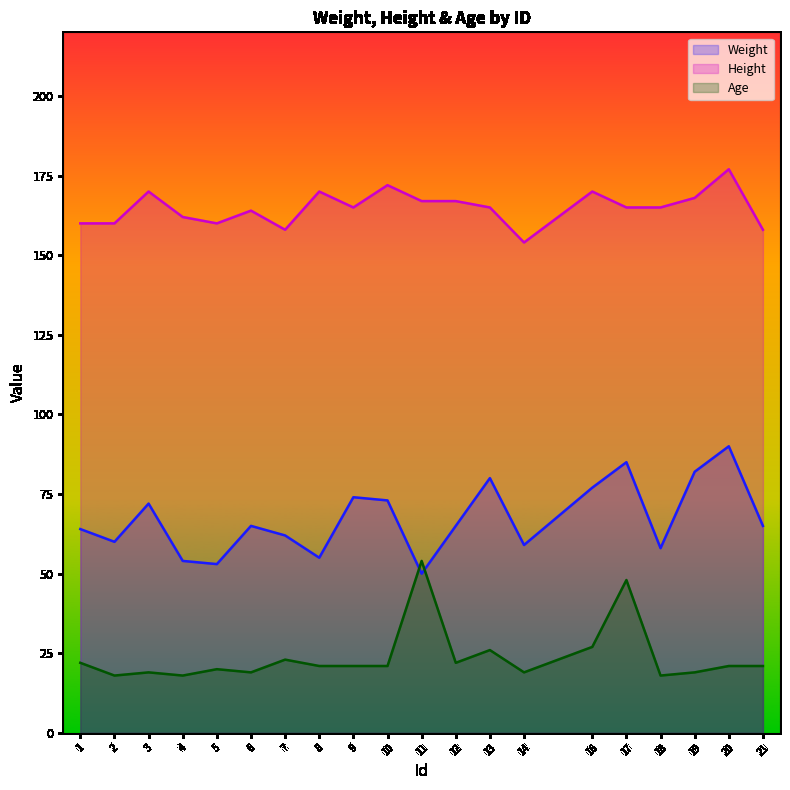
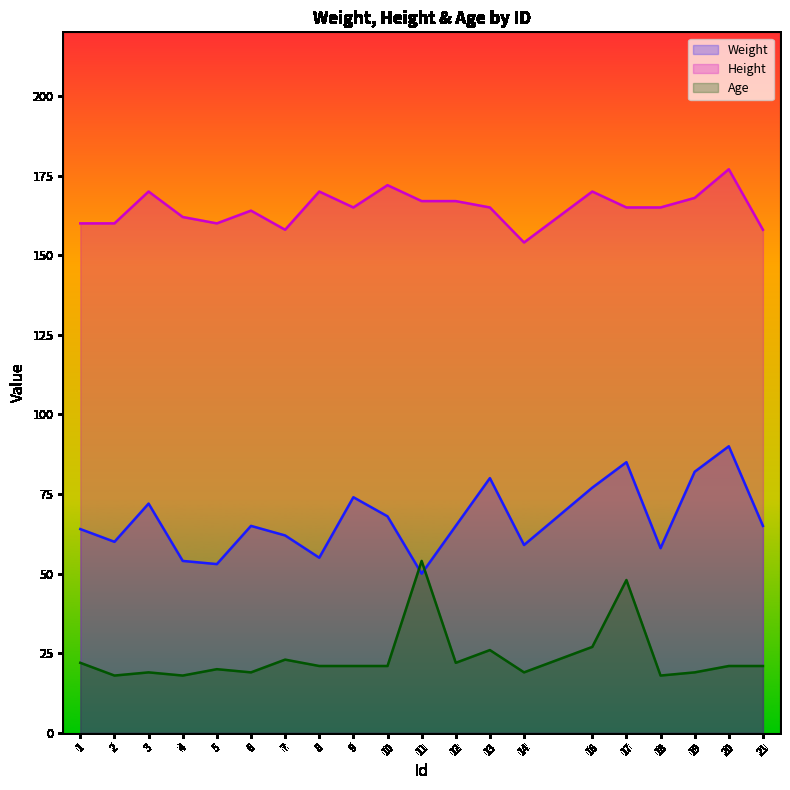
  {
    "Weight": {
      "1": 64,
      "2": 60,
      "3": 72,
      "4": 54,
      "5": 53,
      "6": 65,
      "7": 62,
      "8": 55,
      "9": 74,
-     "10": 73,
+     "10": 68,
      "11": 50,
      "12": 65,
      "13": 80,
      "14": 59,
      "16": 77,
      "17": 85,
      "18": 58,
      "19": 82,
      "20": 90,
      "21": 65
    },
    "Height": {
      "1": 160,
      "2": 160,
      "3": 170,
      "4": 162,
      "5": 160,
      "6": 164,
      "7": 158,
      "8": 170,
      "9": 165,
      "10": 172,
      "11": 167,
      "12": 167,
      "13": 165,
      "14": 154,
      "16": 170,
      "17": 165,
      "18": 165,
      "19": 168,
      "20": 177,
      "21": 158
    },
    "Age": {
      "1": 22,
      "2": 18,
      "3": 19,
      "4": 18,
      "5": 20,
      "6": 19,
      "7": 23,
      "8": 21,
      "9": 21,
      "10": 21,
      "11": 54,
      "12": 22,
      "13": 26,
      "14": 19,
      "16": 27,
      "17": 48,
      "18": 18,
      "19": 19,
      "20": 21,
      "21": 21
    }
  }
